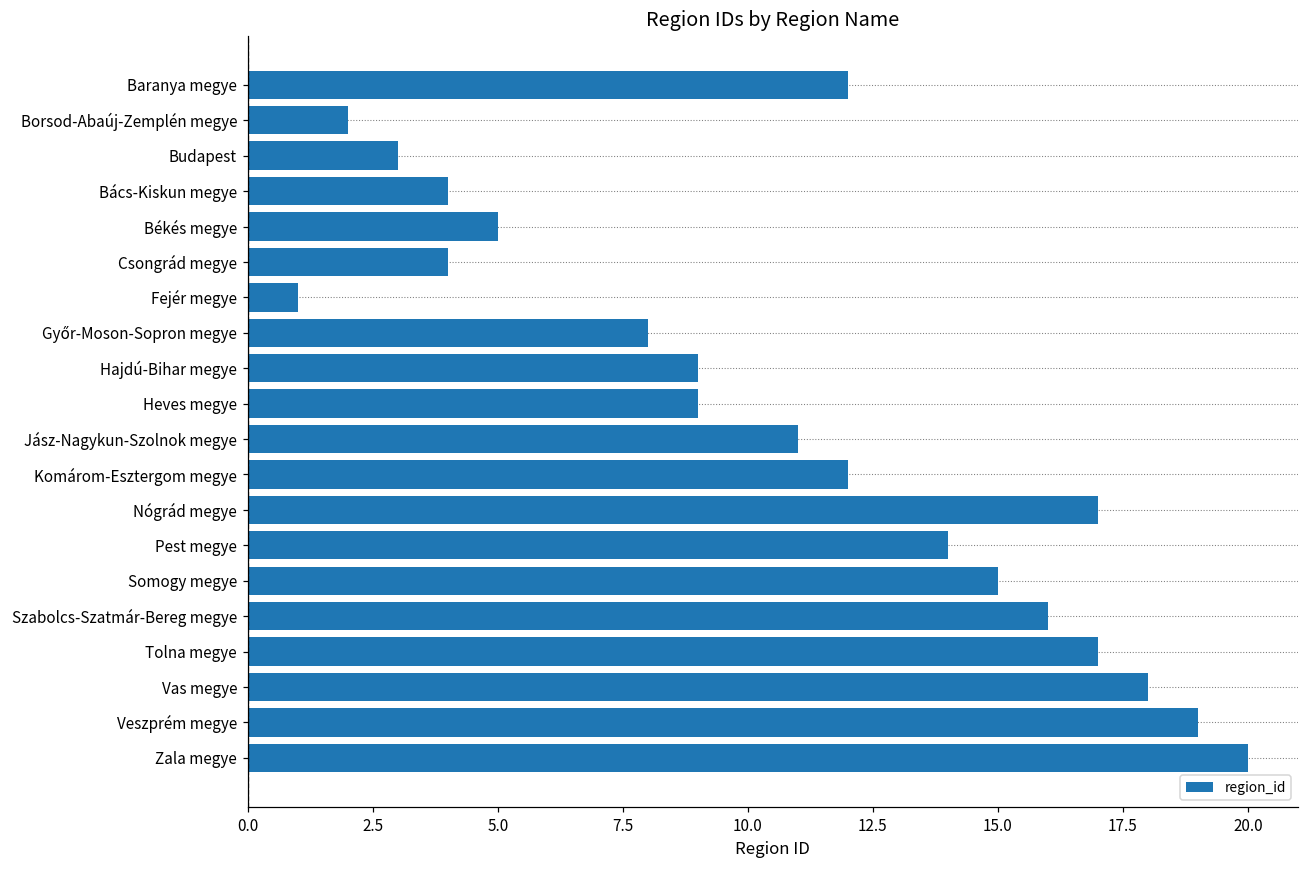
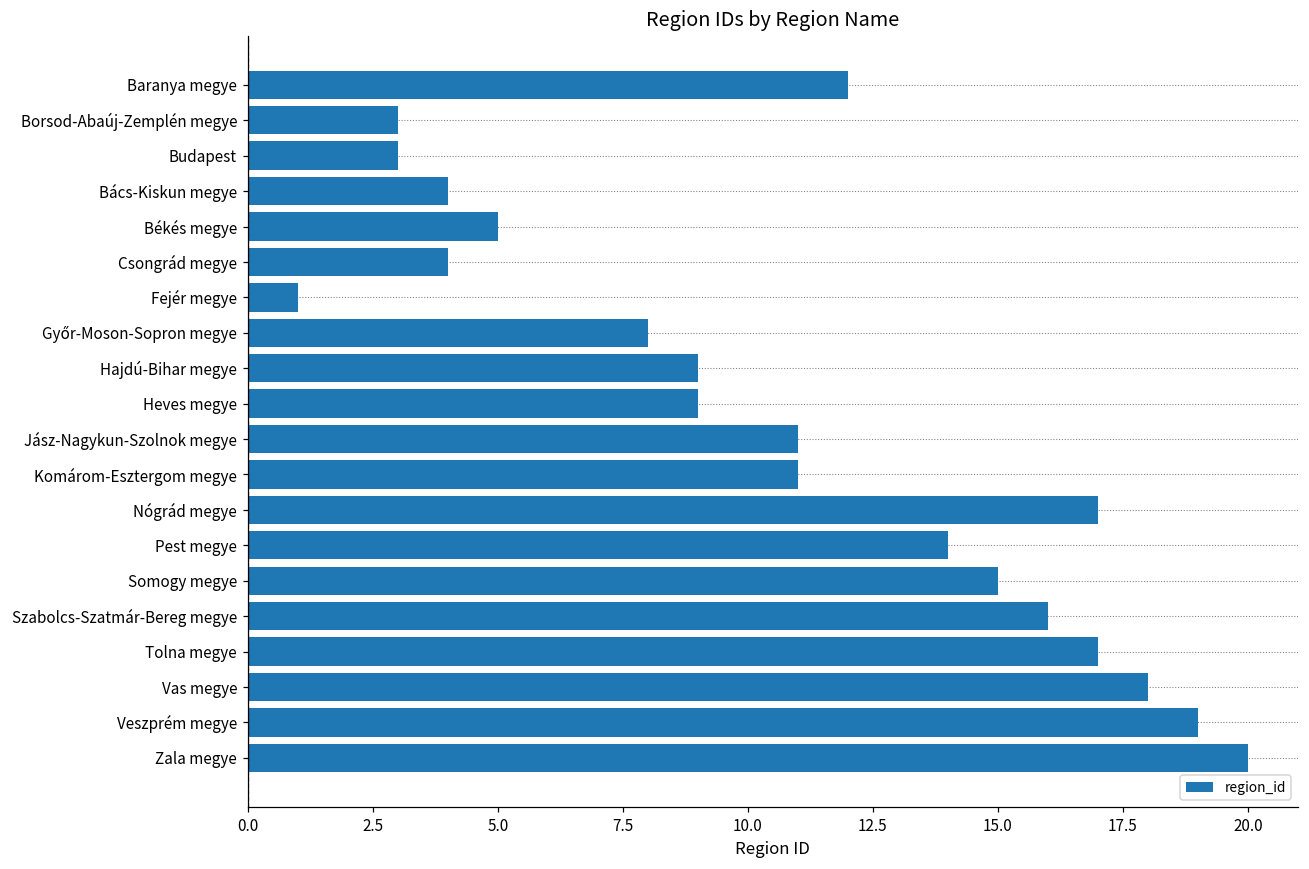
  {
    "Baranya megye": 12,
-   "Borsod-Abaúj-Zemplén megye": 2,
+   "Borsod-Abaúj-Zemplén megye": 3,
    "Budapest": 3,
    "Bács-Kiskun megye": 4,
    "Békés megye": 5,
    "Csongrád megye": 4,
    "Fejér megye": 1,
    "Győr-Moson-Sopron megye": 8,
    "Hajdú-Bihar megye": 9,
    "Heves megye": 9,
    "Jász-Nagykun-Szolnok megye": 11,
-   "Komárom-Esztergom megye": 12,
+   "Komárom-Esztergom megye": 11,
    "Nógrád megye": 17,
    "Pest megye": 14,
    "Somogy megye": 15,
    "Szabolcs-Szatmár-Bereg megye": 16,
    "Tolna megye": 17,
    "Vas megye": 18,
    "Veszprém megye": 19,
    "Zala megye": 20
  }
